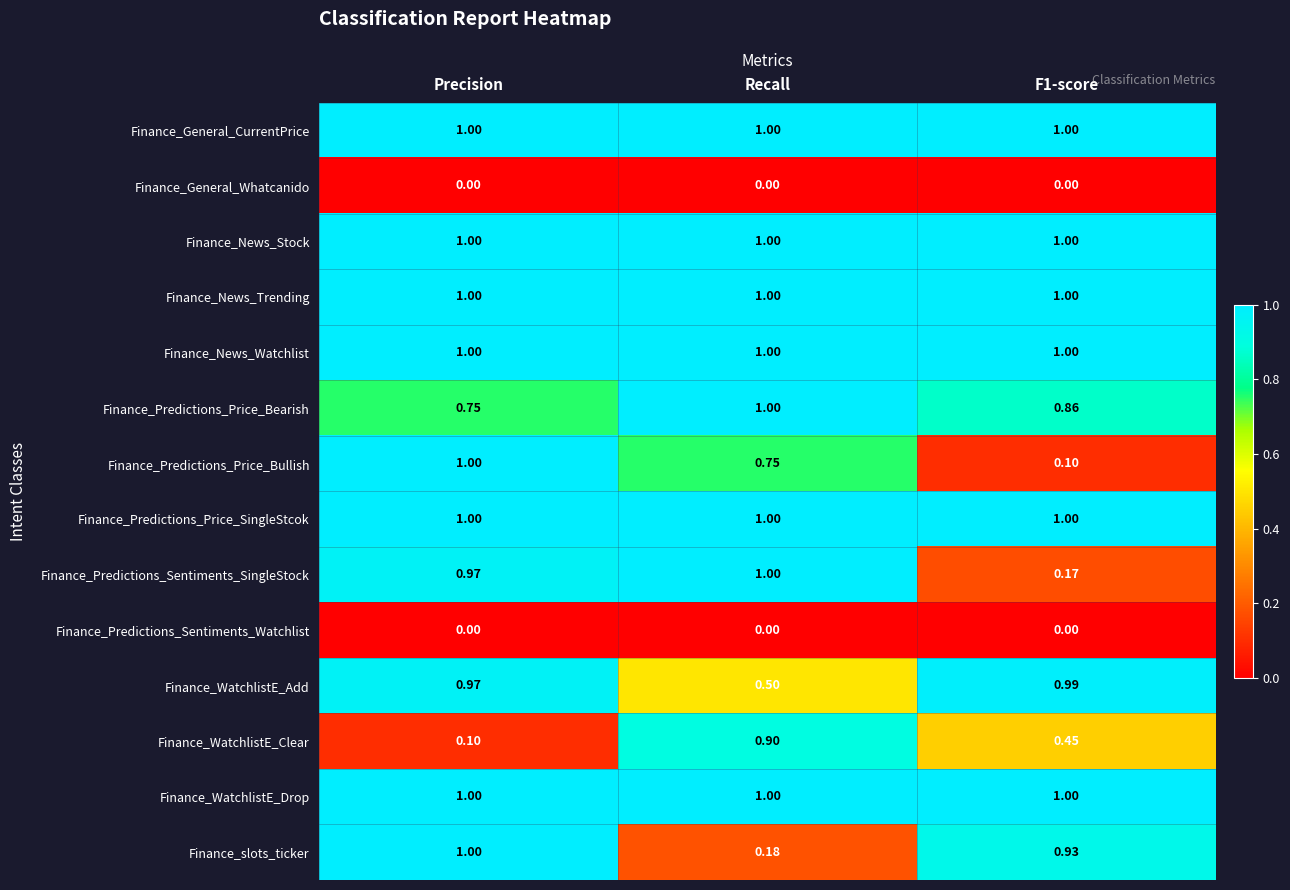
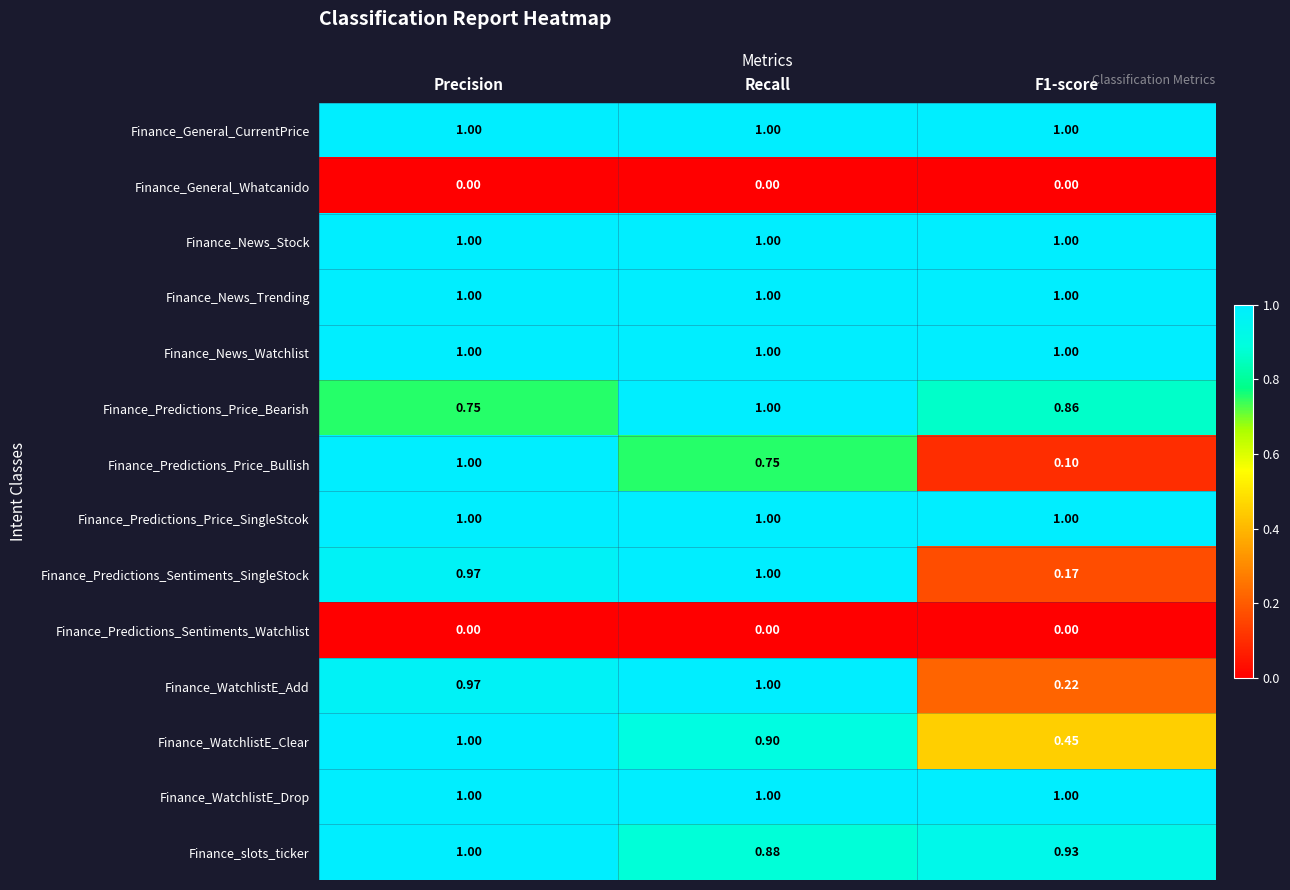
  {
    "Finance_General_CurrentPrice": {
      "Precision": 1.00,
      "Recall": 1.00,
      "F1-score": 1.00
    },
    "Finance_General_Whatcanido": {
      "Precision": 0.00,
      "Recall": 0.00,
      "F1-score": 0.00
    },
    "Finance_News_Stock": {
      "Precision": 1.00,
      "Recall": 1.00,
      "F1-score": 1.00
    },
    "Finance_News_Trending": {
      "Precision": 1.00,
      "Recall": 1.00,
      "F1-score": 1.00
    },
    "Finance_News_Watchlist": {
      "Precision": 1.00,
      "Recall": 1.00,
      "F1-score": 1.00
    },
    "Finance_Predictions_Price_Bearish": {
      "Precision": 0.75,
      "Recall": 1.00,
      "F1-score": 0.86
    },
    "Finance_Predictions_Price_Bullish": {
      "Precision": 1.00,
      "Recall": 0.75,
      "F1-score": 0.10
    },
    "Finance_Predictions_Price_SingleStcok": {
      "Precision": 1.00,
      "Recall": 1.00,
      "F1-score": 1.00
    },
    "Finance_Predictions_Sentiments_SingleStock": {
      "Precision": 0.97,
      "Recall": 1.00,
      "F1-score": 0.17
    },
    "Finance_Predictions_Sentiments_Watchlist": {
      "Precision": 0.00,
      "Recall": 0.00,
      "F1-score": 0.00
    },
    "Finance_WatchlistE_Add": {
      "Precision": 0.97,
-     "Recall": 0.50,
-     "F1-score": 0.99
+     "Recall": 1.00,
+     "F1-score": 0.22
    },
    "Finance_WatchlistE_Clear": {
-     "Precision": 0.10,
+     "Precision": 1.00,
      "Recall": 0.90,
      "F1-score": 0.45
    },
    "Finance_WatchlistE_Drop": {
      "Precision": 1.00,
      "Recall": 1.00,
      "F1-score": 1.00
    },
    "Finance_slots_ticker": {
      "Precision": 1.00,
-     "Recall": 0.18,
+     "Recall": 0.88,
      "F1-score": 0.93
    }
  }
